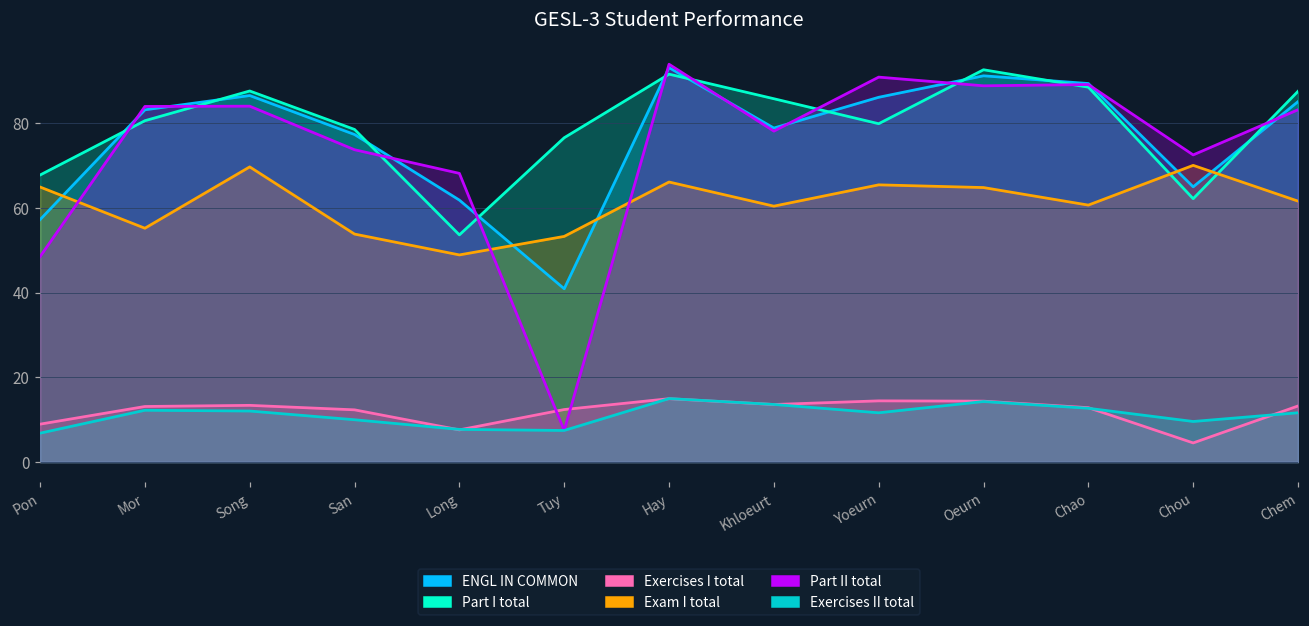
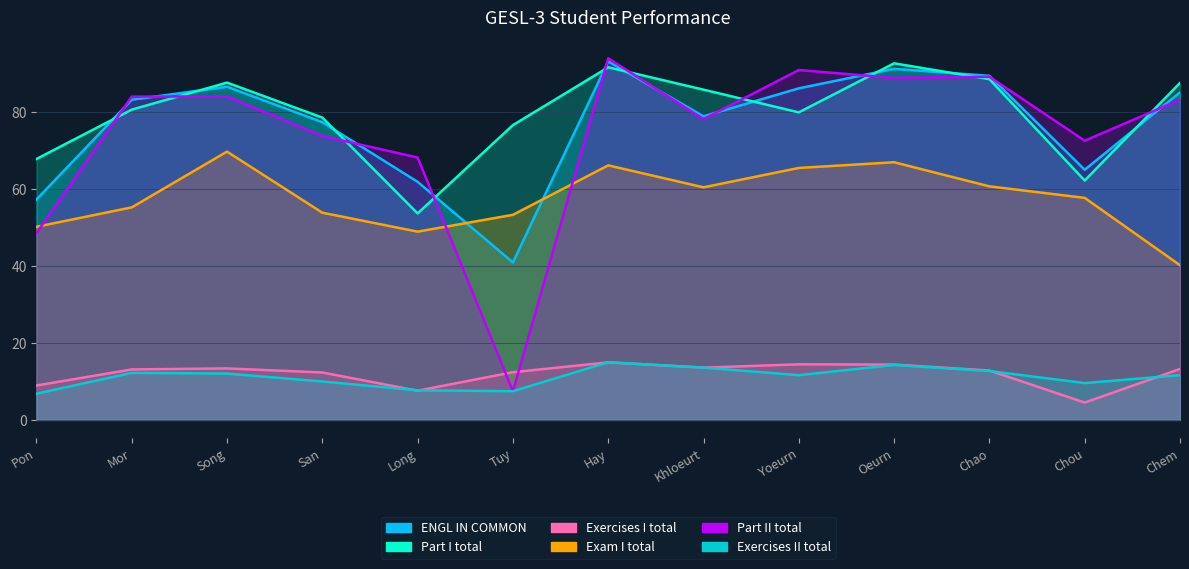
  {
    "Exam I total": {
-     "Pon": 65,
+     "Pon": 50,
      "Mor": 55,
      "Song": 70,
      "San": 54,
      "Long": 49,
      "Tuy": 53,
      "Hay": 66,
      "Khloeurt": 60,
      "Yoeurn": 65,
-     "Oeurn": 65,
+     "Oeurn": 67,
      "Chao": 61,
-     "Chou": 70,
-     "Chem": 62
+     "Chou": 58,
+     "Chem": 40
    }
  }
